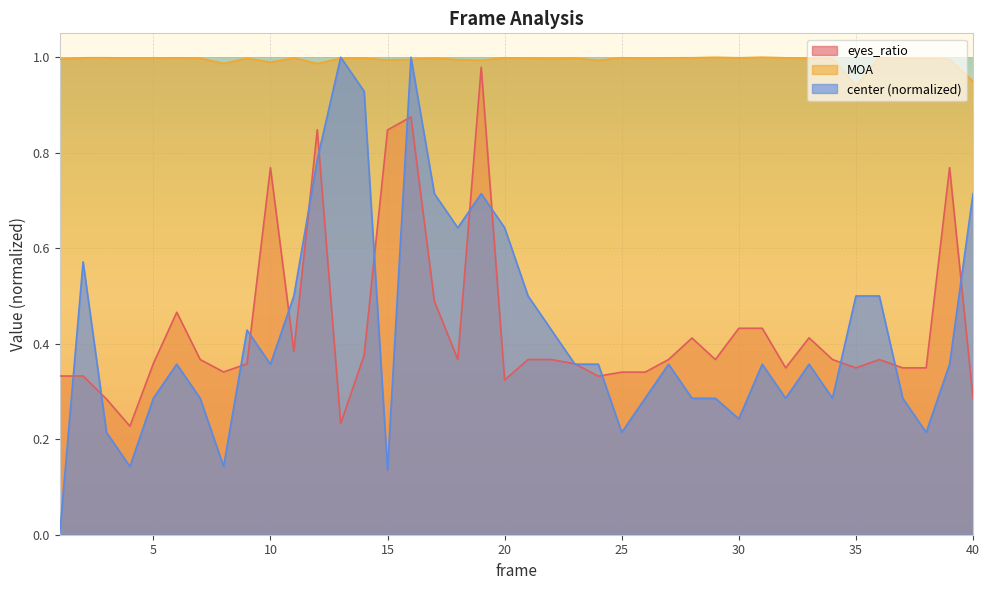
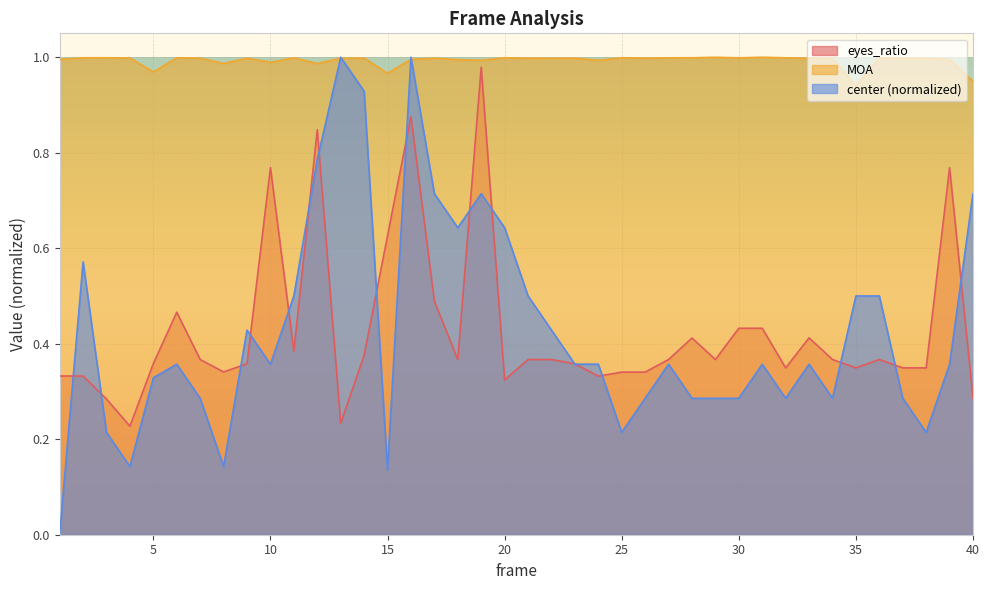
  {
    "eyes_ratio": {
      "5": 0.36,
      "10": 0.77,
-     "15": 0.85,
+     "15": 0.63,
      "20": 0.32,
      "25": 0.34,
      "30": 0.43,
      "35": 0.35,
      "40": 0.29
    },
    "MOA": {
-     "5": 1.00,
+     "5": 0.97,
      "10": 0.99,
-     "15": 0.99,
+     "15": 0.97,
      "20": 1.00,
      "25": 1.00,
      "30": 1.00,
      "40": 0.95
    },
    "center (normalized)": {
-     "5": 0.29,
+     "5": 0.33,
      "10": 0.36,
      "15": 0.14,
      "20": 0.64,
      "25": 0.21,
-     "30": 0.24,
+     "30": 0.29,
      "35": 0.50,
      "40": 0.71
    }
  }
